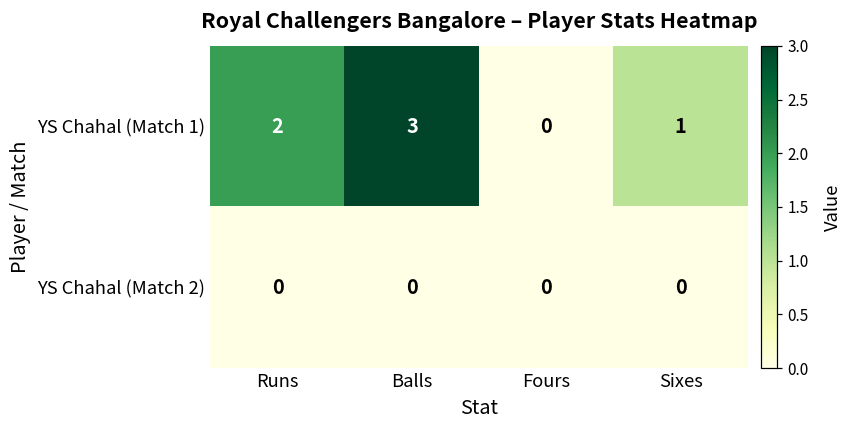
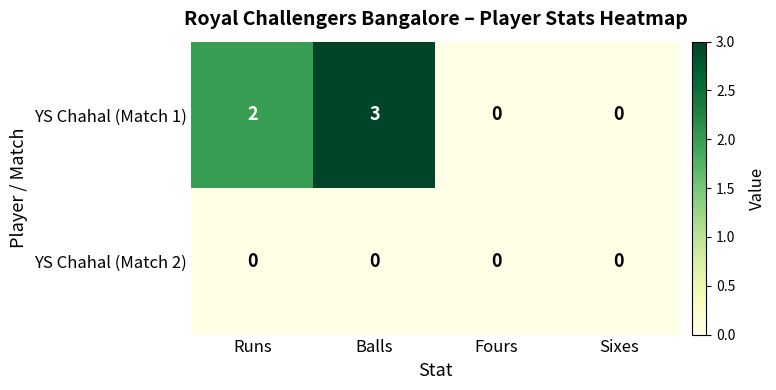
  {
    "YS Chahal (Match 1)": {
      "Runs": 2,
      "Balls": 3,
      "Fours": 0,
-     "Sixes": 1
+     "Sixes": 0
    },
    "YS Chahal (Match 2)": {
      "Runs": 0,
      "Balls": 0,
      "Fours": 0,
      "Sixes": 0
    }
  }
